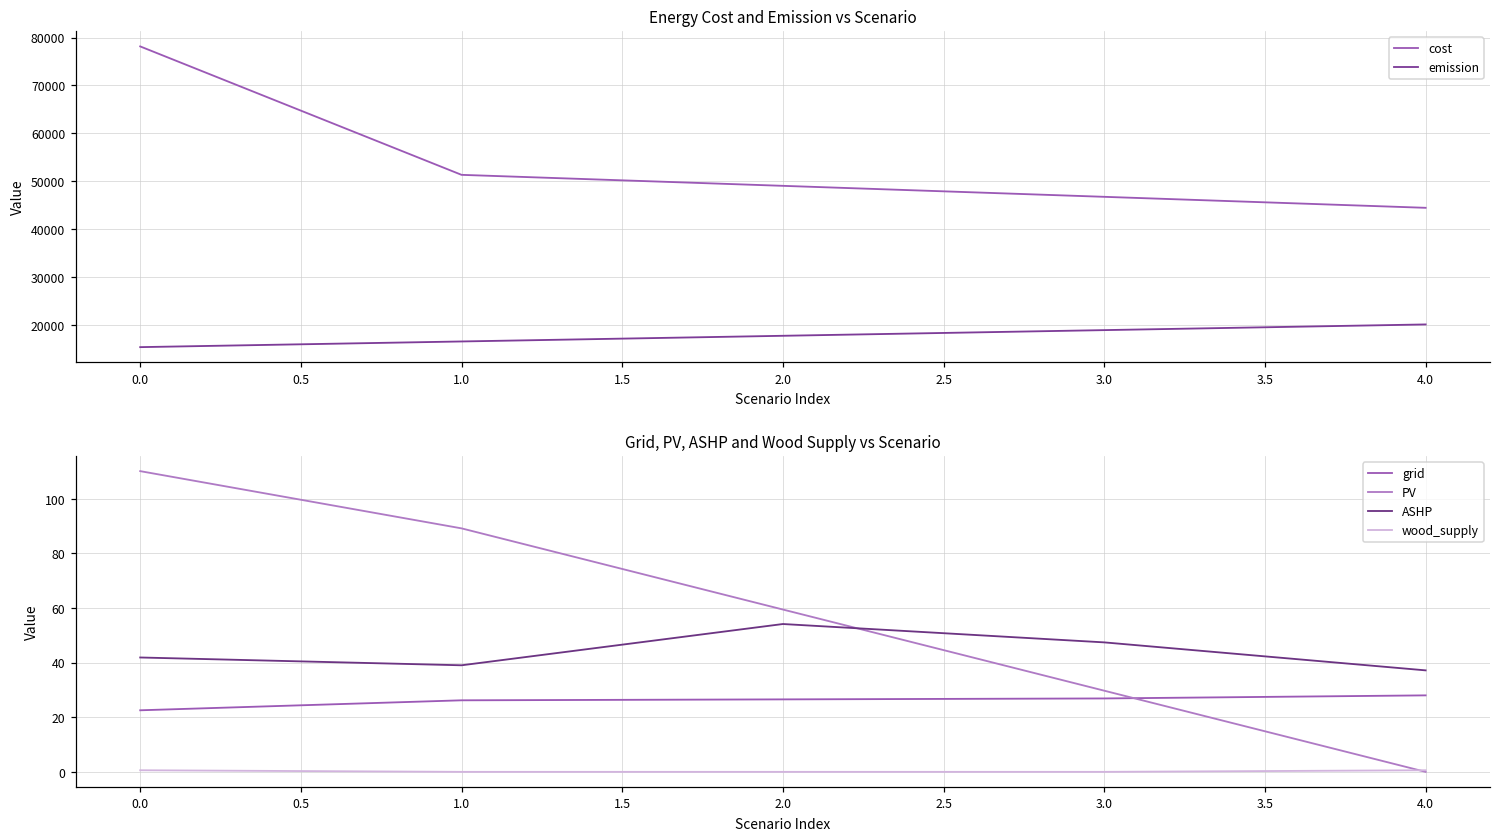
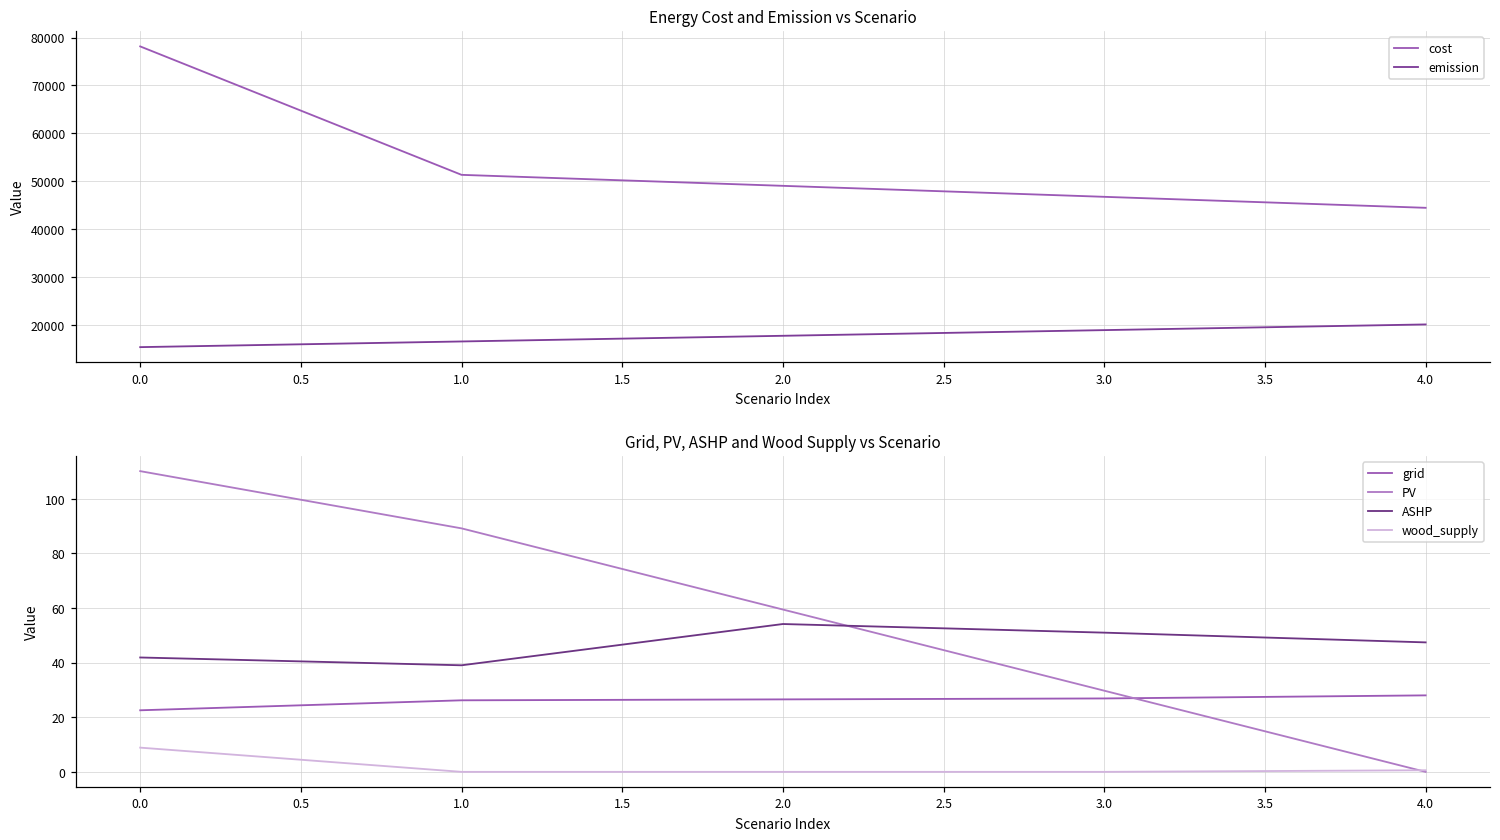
  {
    "Grid, PV, ASHP and Wood Supply vs Scenario": {
      "ASHP": {
        "0.0": 42,
        "1.0": 39,
        "2.0": 54,
-       "3.0": 47,
-       "4.0": 37
+       "3.0": 51,
+       "4.0": 47
      },
      "wood_supply": {
-       "0.0": 1,
+       "0.0": 9,
        "1.0": 0,
        "2.0": 0,
        "3.0": 0
      }
    }
  }
